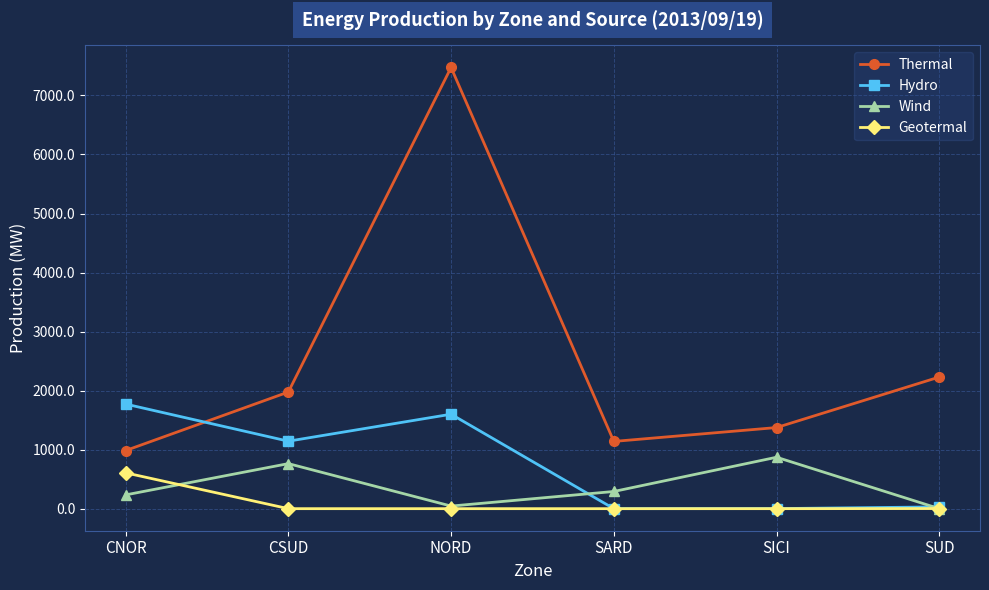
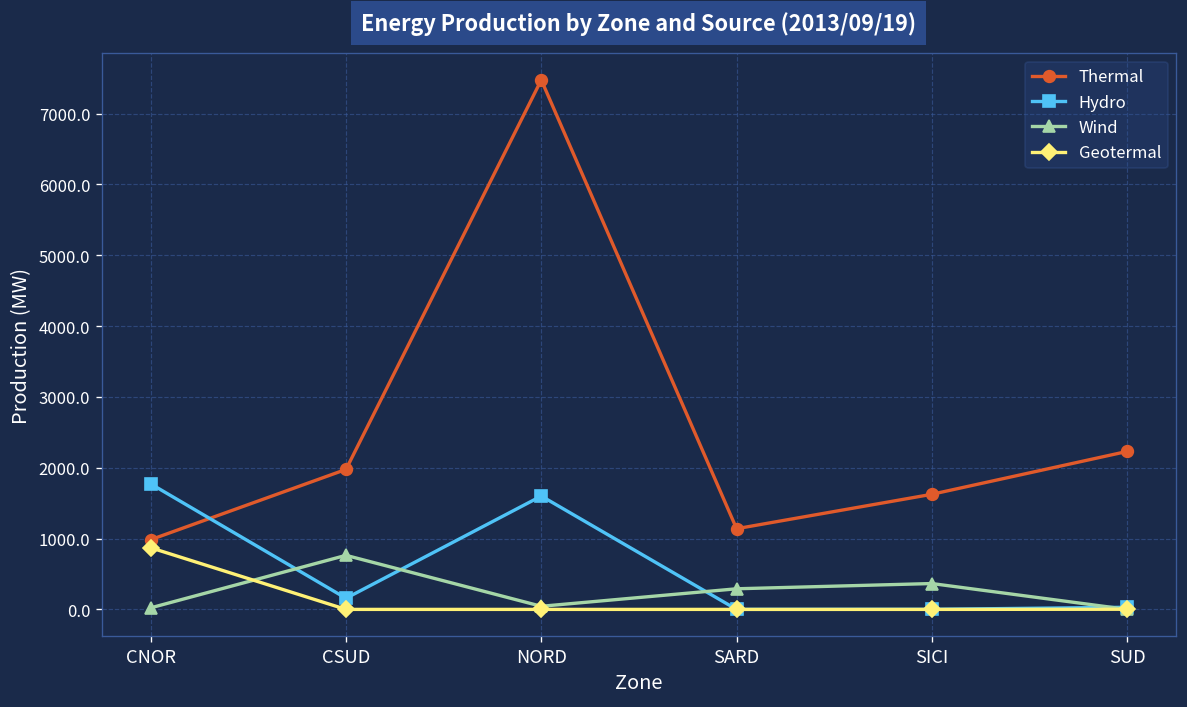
  {
    "Thermal": {
      "CNOR": 1000,
      "CSUD": 2000,
      "NORD": 7500,
      "SARD": 1100,
-     "SICI": 1400,
+     "SICI": 1600,
      "SUD": 2200
    },
    "Hydro": {
      "CNOR": 1800,
-     "CSUD": 1100,
+     "CSUD": 200,
      "NORD": 1600
    },
    "Wind": {
-     "CNOR": 200,
+     "CNOR": 0,
      "CSUD": 800,
      "NORD": 0,
      "SARD": 300,
-     "SICI": 900
+     "SICI": 400
    },
    "Geotermal": {
-     "CNOR": 600,
+     "CNOR": 900,
      "CSUD": 0,
      "NORD": 0
    }
  }
